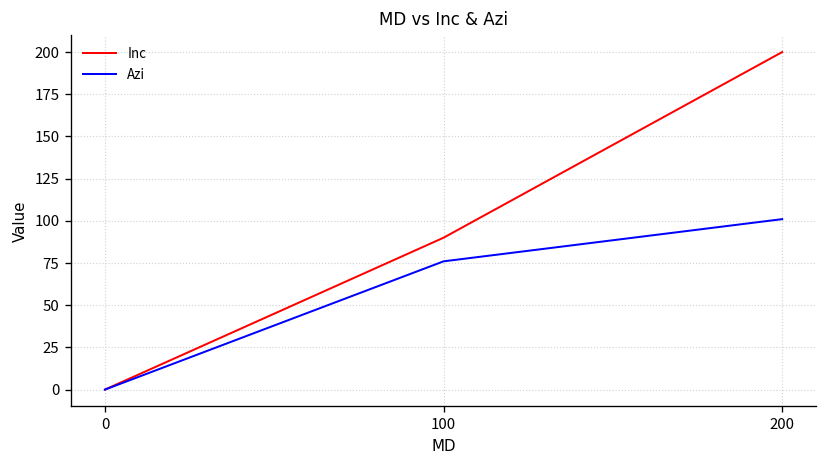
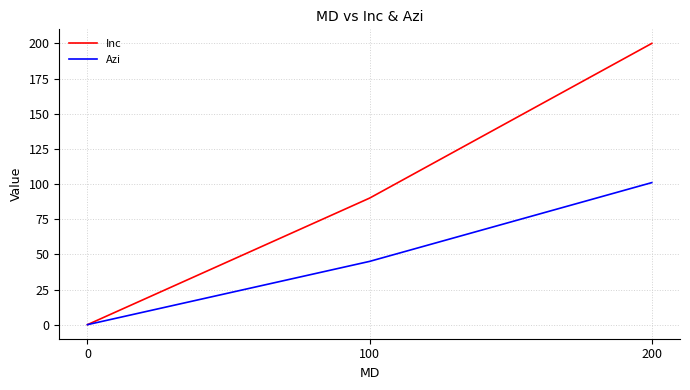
  {
    "Inc": {
      "100": 90,
      "200": 200
    },
    "Azi": {
-     "100": 76,
+     "100": 45,
      "200": 101
    }
  }
